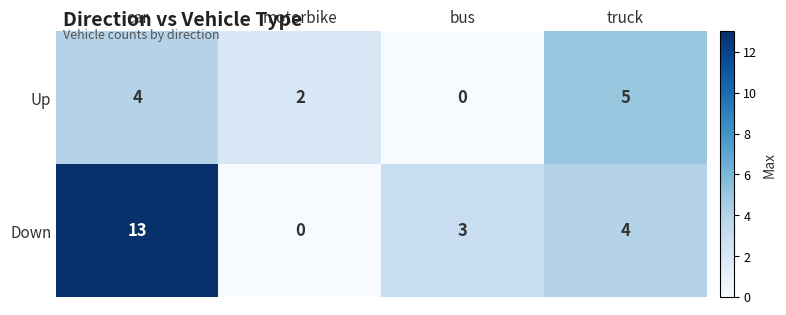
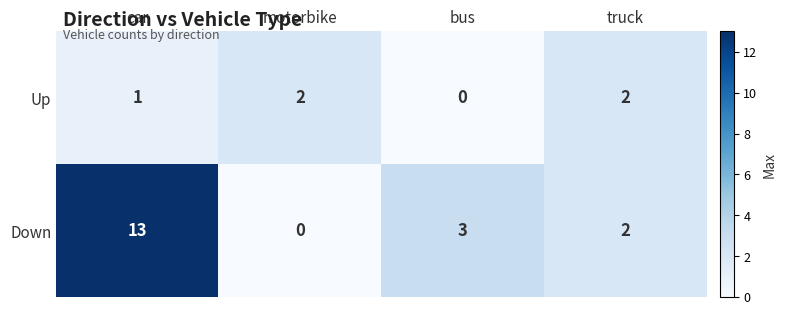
  {
    "Up": {
-     "car": 4,
+     "car": 1,
      "motorbike": 2,
      "bus": 0,
-     "truck": 5
+     "truck": 2
    },
    "Down": {
      "car": 13,
      "motorbike": 0,
      "bus": 3,
-     "truck": 4
+     "truck": 2
    }
  }
